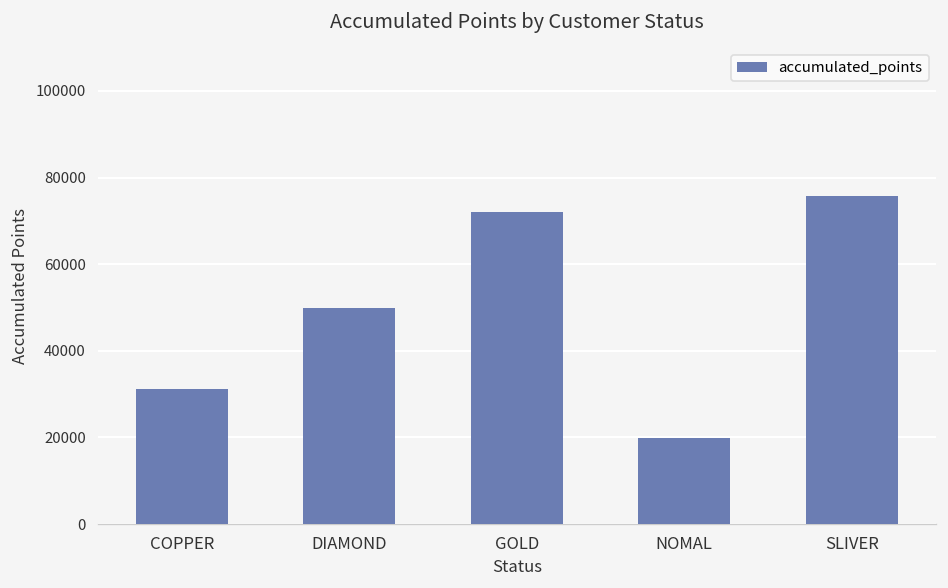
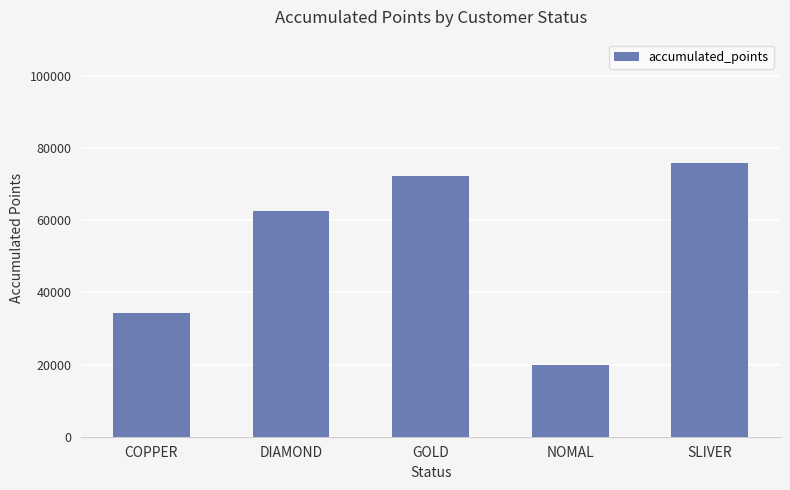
  {
-   "COPPER": 31000,
-   "DIAMOND": 50000,
+   "COPPER": 34000,
+   "DIAMOND": 62000,
    "GOLD": 72000,
    "NOMAL": 20000,
    "SLIVER": 76000
  }
